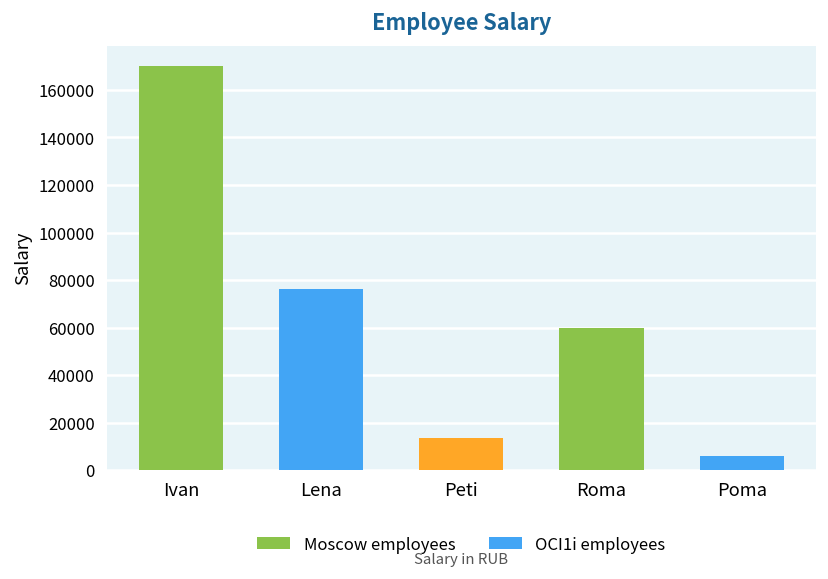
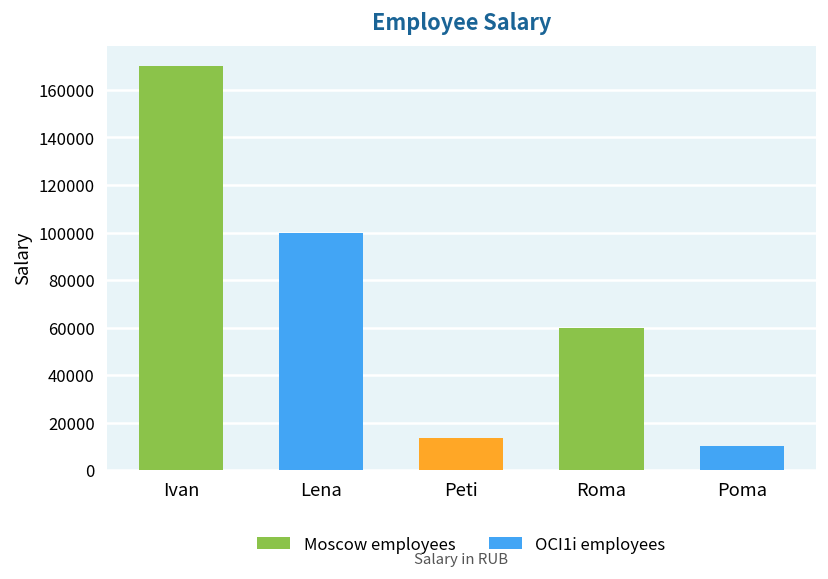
  {
    "Ivan": 170000,
-   "Lena": 76000,
+   "Lena": 100000,
    "Peti": 13000,
    "Roma": 60000,
-   "Poma": 6000
+   "Poma": 10000
  }
